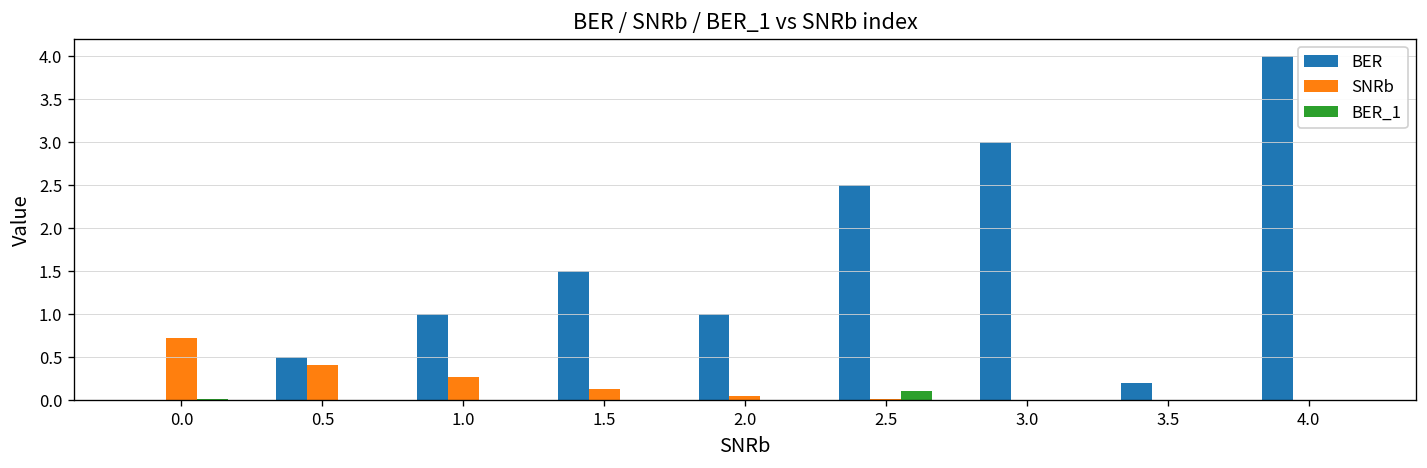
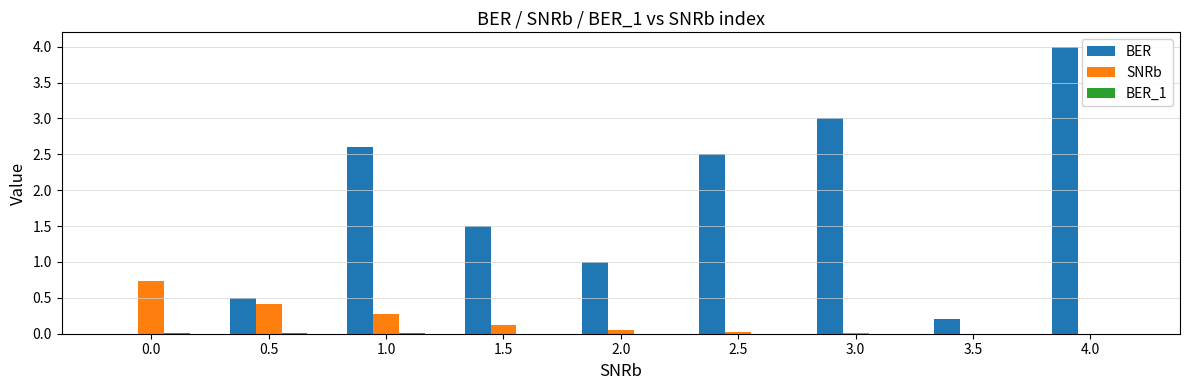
  {
    "BER": {
      "0.0": 0.0,
      "0.5": 0.5,
-     "1.0": 1.0,
+     "1.0": 2.6,
      "1.5": 1.5,
      "2.0": 1.0,
      "2.5": 2.5,
      "3.0": 3.0,
      "3.5": 0.2,
      "4.0": 4.0
    },
    "SNRb": {
      "0.0": 0.7,
      "0.5": 0.4,
      "1.0": 0.3,
      "1.5": 0.1,
      "2.0": 0.1
    },
    "BER_1": {
-     "2.5": 0.1
+     "2.5": 0.0
    }
  }
